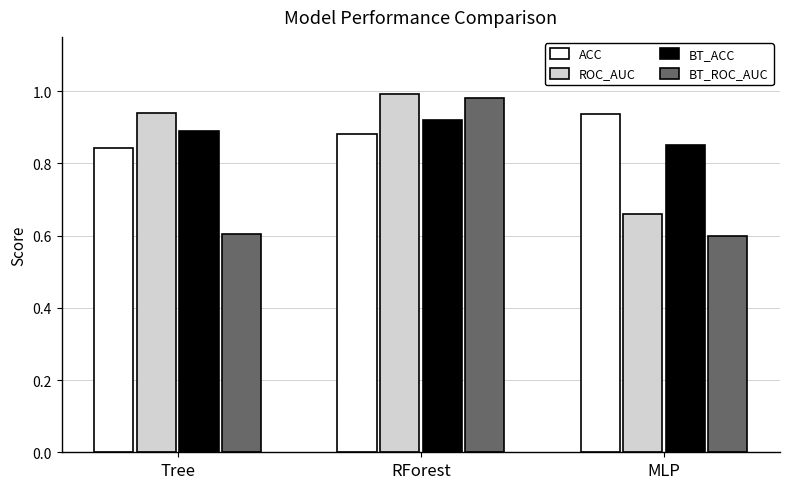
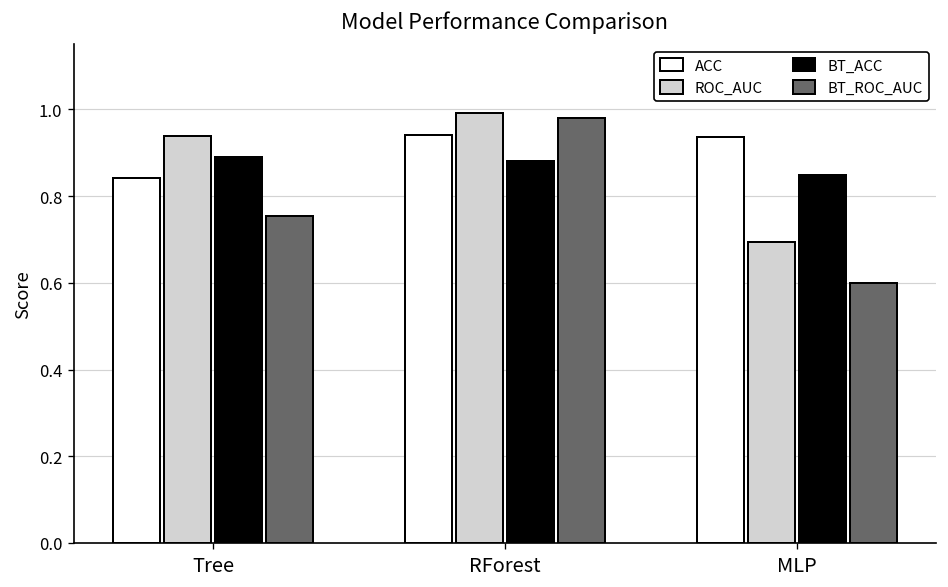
  {
    "ACC": {
      "Tree": 0.84,
-     "RForest": 0.88,
+     "RForest": 0.94,
      "MLP": 0.94
    },
    "ROC_AUC": {
      "Tree": 0.94,
      "RForest": 0.99,
-     "MLP": 0.66
+     "MLP": 0.69
    },
    "BT_ACC": {
      "Tree": 0.89,
-     "RForest": 0.92,
+     "RForest": 0.88,
      "MLP": 0.85
    },
    "BT_ROC_AUC": {
-     "Tree": 0.60,
+     "Tree": 0.75,
      "RForest": 0.98,
      "MLP": 0.60
    }
  }
